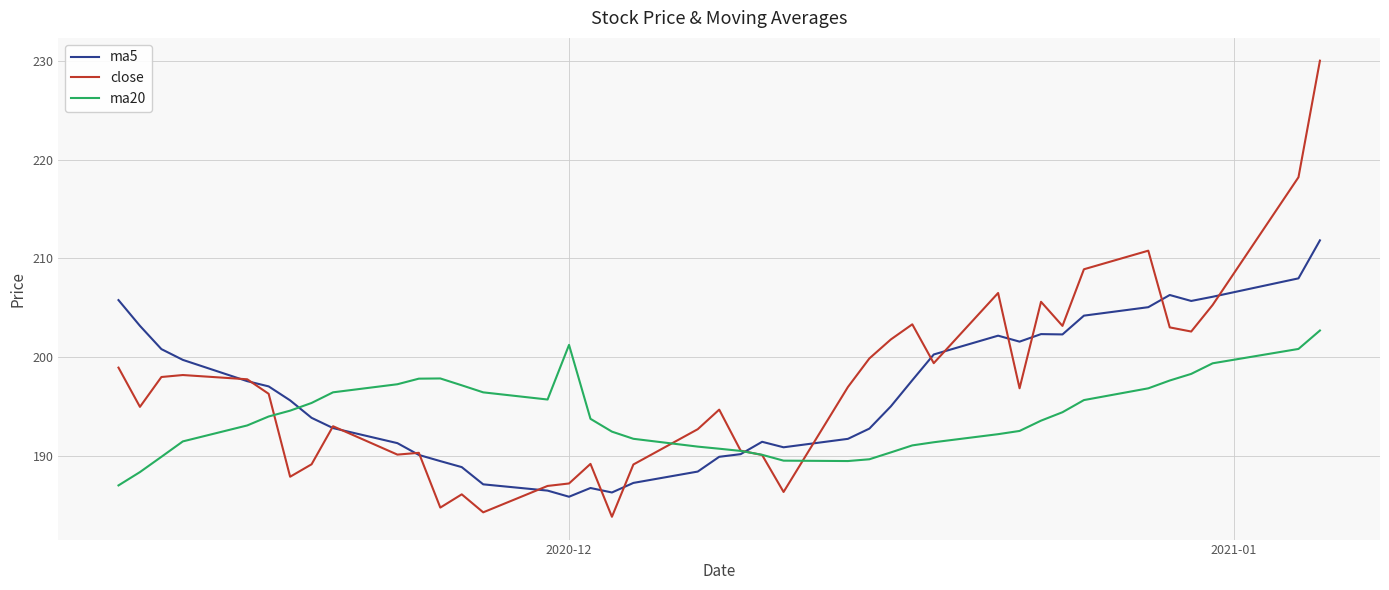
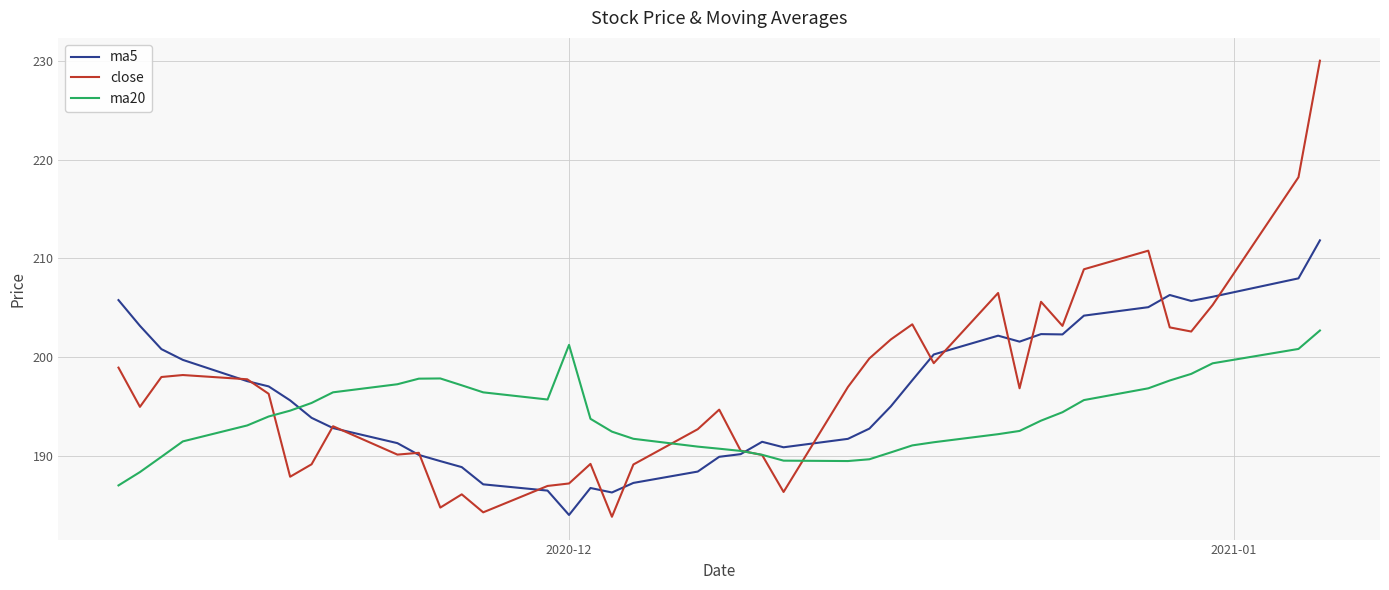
  {
    "ma5": {
-     "2020-12": 186
+     "2020-12": 184
    },
    "close": {
      "2020-12": 187
    },
    "ma20": {
      "2020-12": 201
    }
  }
